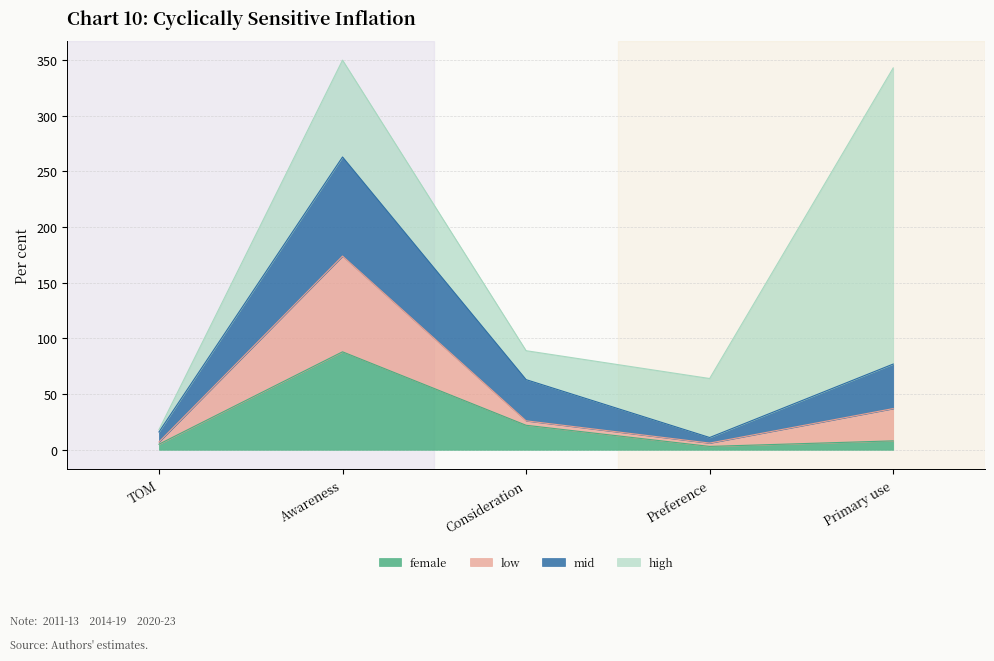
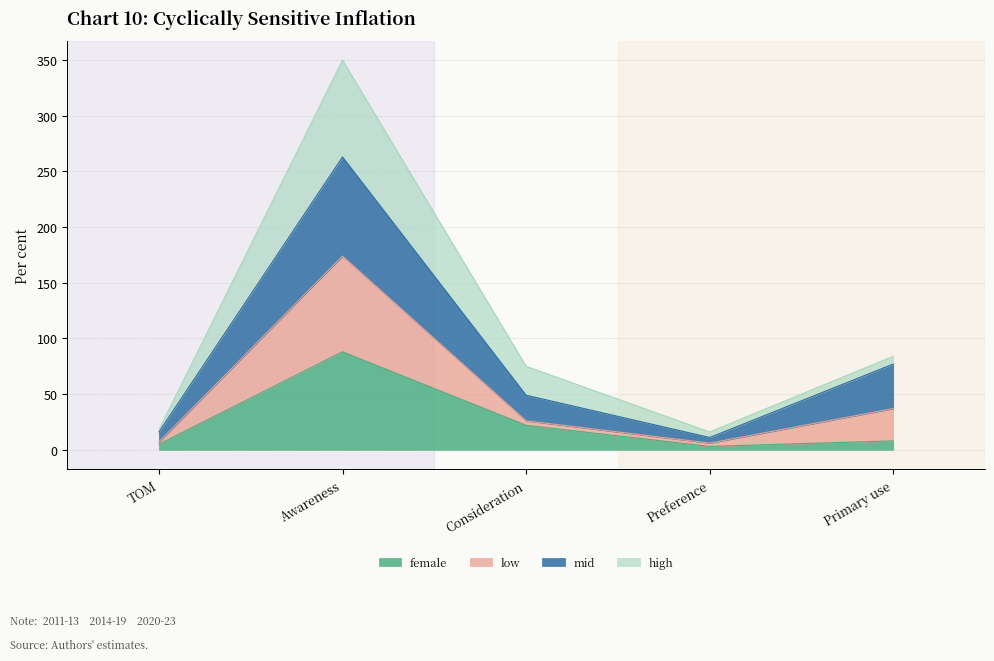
  {
    "female": {
      "Awareness": 88,
      "Consideration": 22,
      "Preference": 3,
      "Primary use": 8
    },
    "low": {
      "Awareness": 86,
      "Consideration": 4,
      "Preference": 3,
      "Primary use": 29
    },
    "mid": {
      "Awareness": 89,
-     "Consideration": 37,
+     "Consideration": 23,
      "Preference": 5,
      "Primary use": 40
    },
    "high": {
      "Awareness": 87,
      "Consideration": 26,
-     "Preference": 53,
-     "Primary use": 266
+     "Preference": 5,
+     "Primary use": 7
    }
  }
